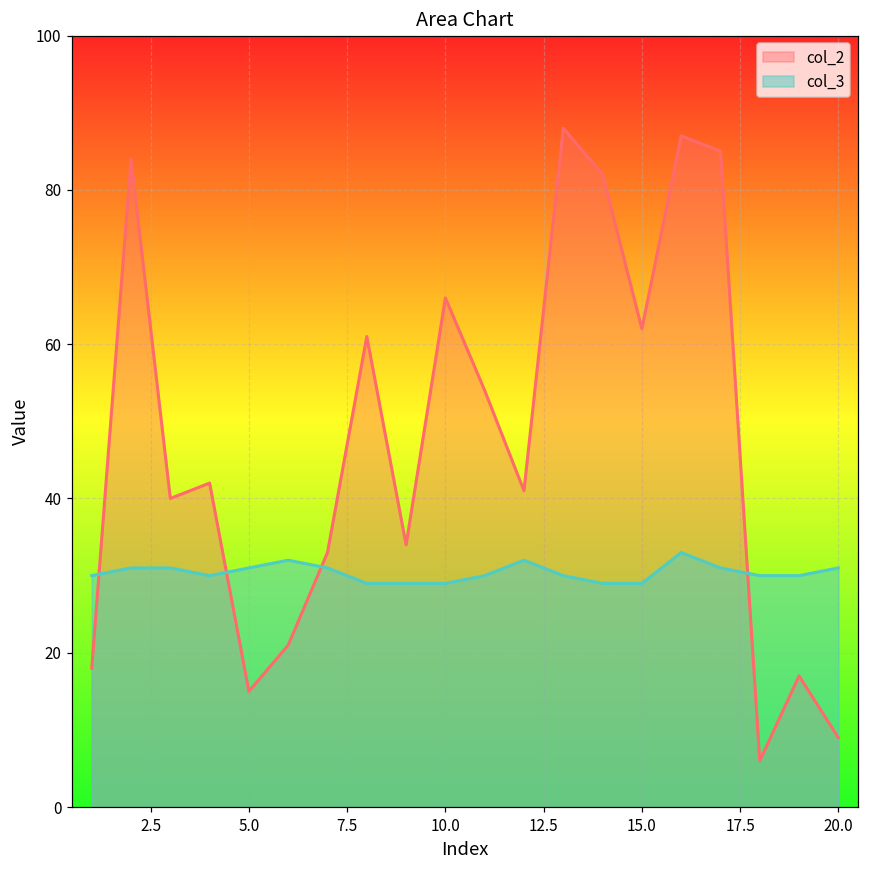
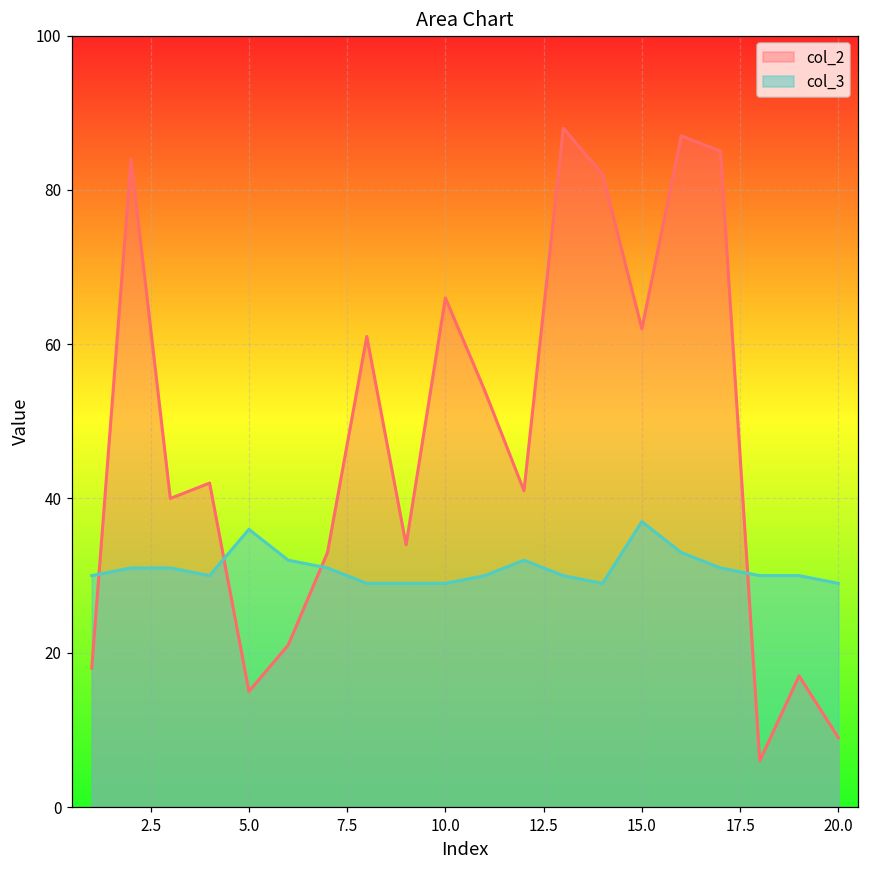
  {
    "col_2": {
      "5.0": 15,
      "10.0": 66,
      "15.0": 62,
      "20.0": 9
    },
    "col_3": {
-     "5.0": 31,
+     "5.0": 36,
      "10.0": 29,
-     "15.0": 29,
-     "20.0": 31
+     "15.0": 37,
+     "20.0": 29
    }
  }
